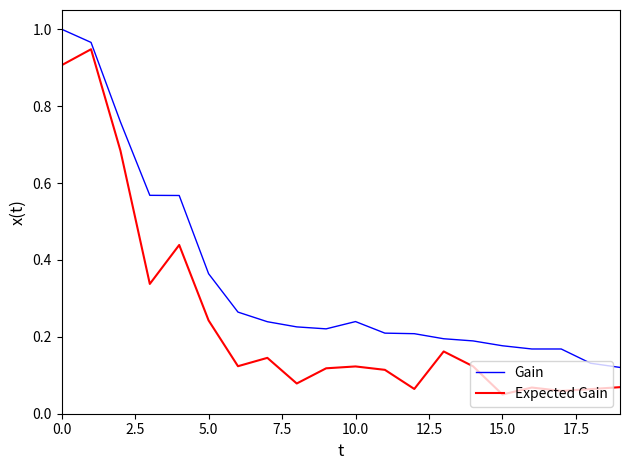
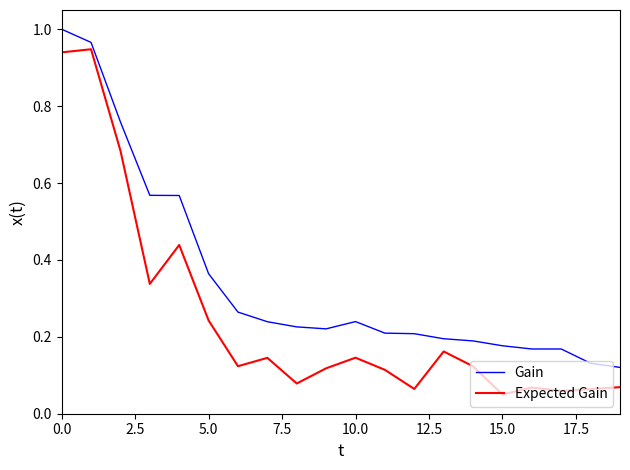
  {
    "Gain": {
      "0.0": 1.00,
      "5.0": 0.36,
      "10.0": 0.24,
      "15.0": 0.18
    },
    "Expected Gain": {
-     "0.0": 0.91,
+     "0.0": 0.94,
      "5.0": 0.24,
-     "10.0": 0.12
+     "10.0": 0.15
    }
  }
